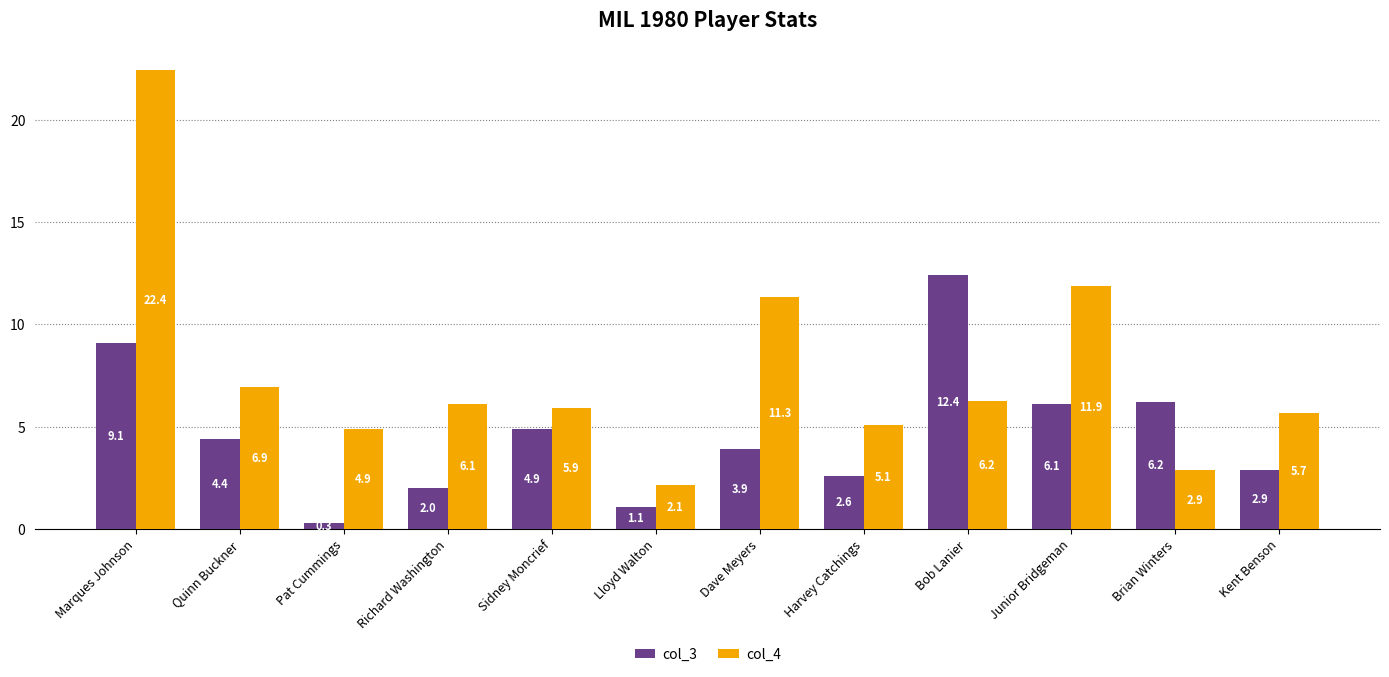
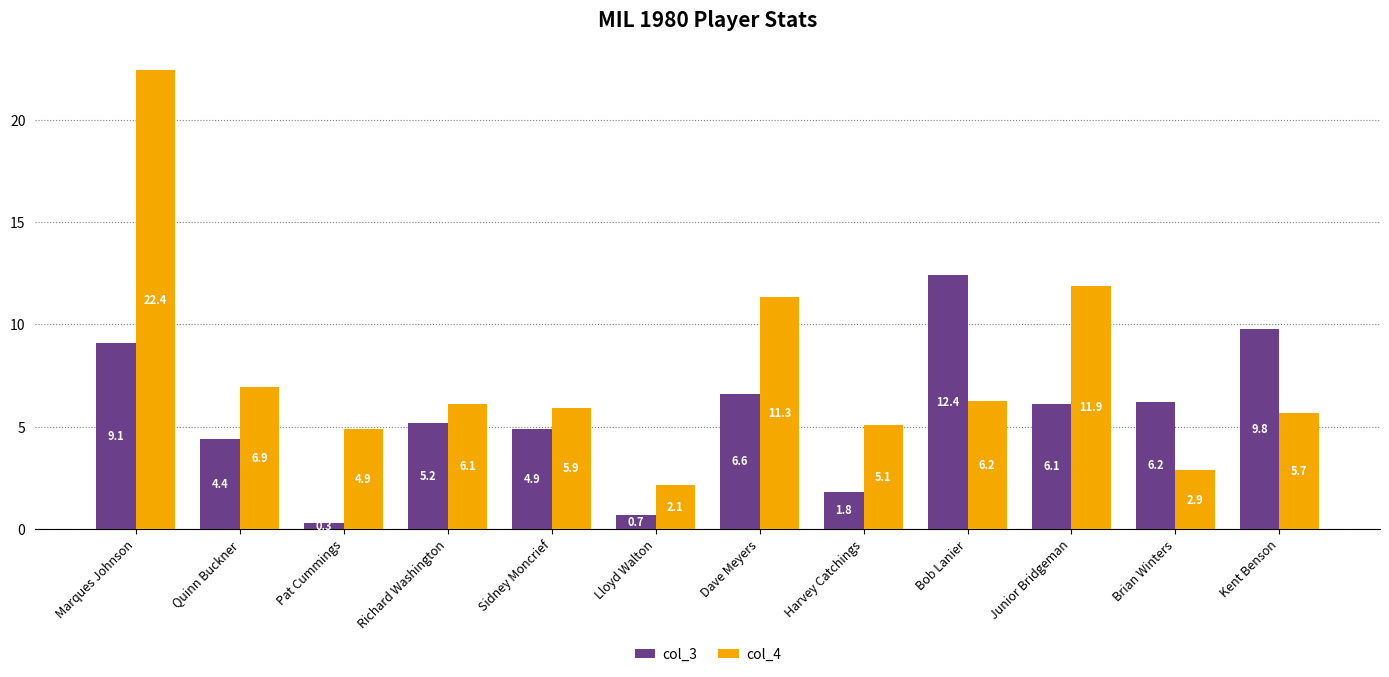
  {
    "col_3": {
      "Marques Johnson": 9.1,
      "Quinn Buckner": 4.4,
-     "Richard Washington": 2.0,
+     "Richard Washington": 5.2,
      "Sidney Moncrief": 4.9,
-     "Lloyd Walton": 1.1,
-     "Dave Meyers": 3.9,
-     "Harvey Catchings": 2.6,
+     "Lloyd Walton": 0.7,
+     "Dave Meyers": 6.6,
+     "Harvey Catchings": 1.8,
      "Bob Lanier": 12.4,
      "Junior Bridgeman": 6.1,
      "Brian Winters": 6.2,
-     "Kent Benson": 2.9
+     "Kent Benson": 9.8
    },
    "col_4": {
      "Marques Johnson": 22.4,
      "Quinn Buckner": 6.9,
      "Pat Cummings": 4.9,
      "Richard Washington": 6.1,
      "Sidney Moncrief": 5.9,
      "Lloyd Walton": 2.1,
      "Dave Meyers": 11.3,
      "Harvey Catchings": 5.1,
      "Bob Lanier": 6.2,
      "Junior Bridgeman": 11.9,
      "Brian Winters": 2.9,
      "Kent Benson": 5.7
    }
  }
